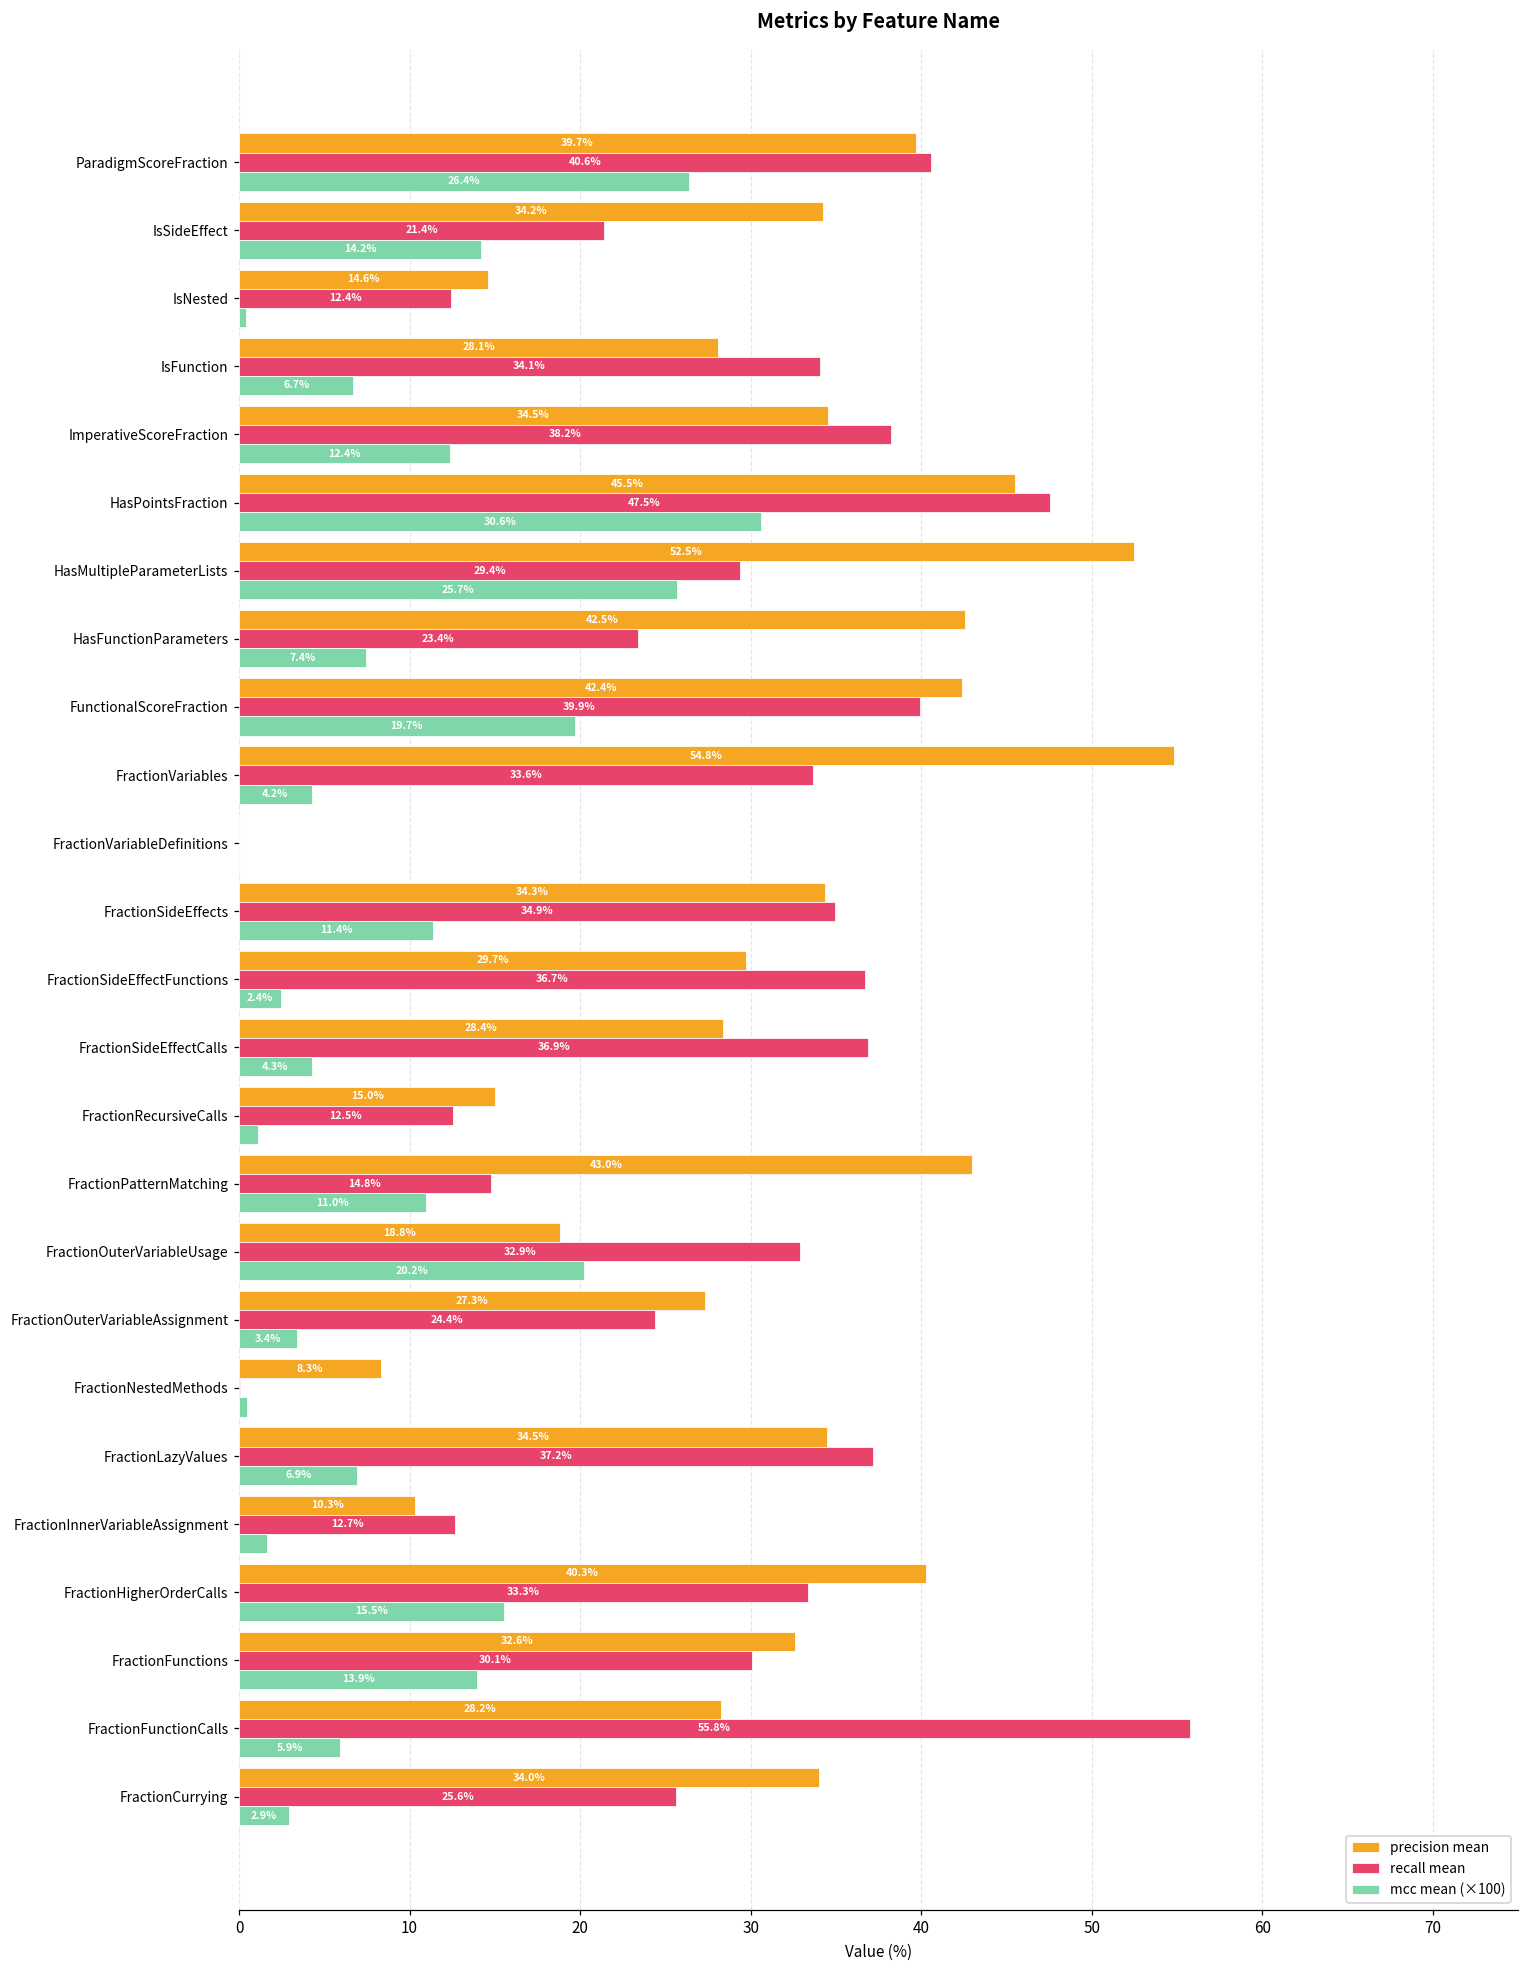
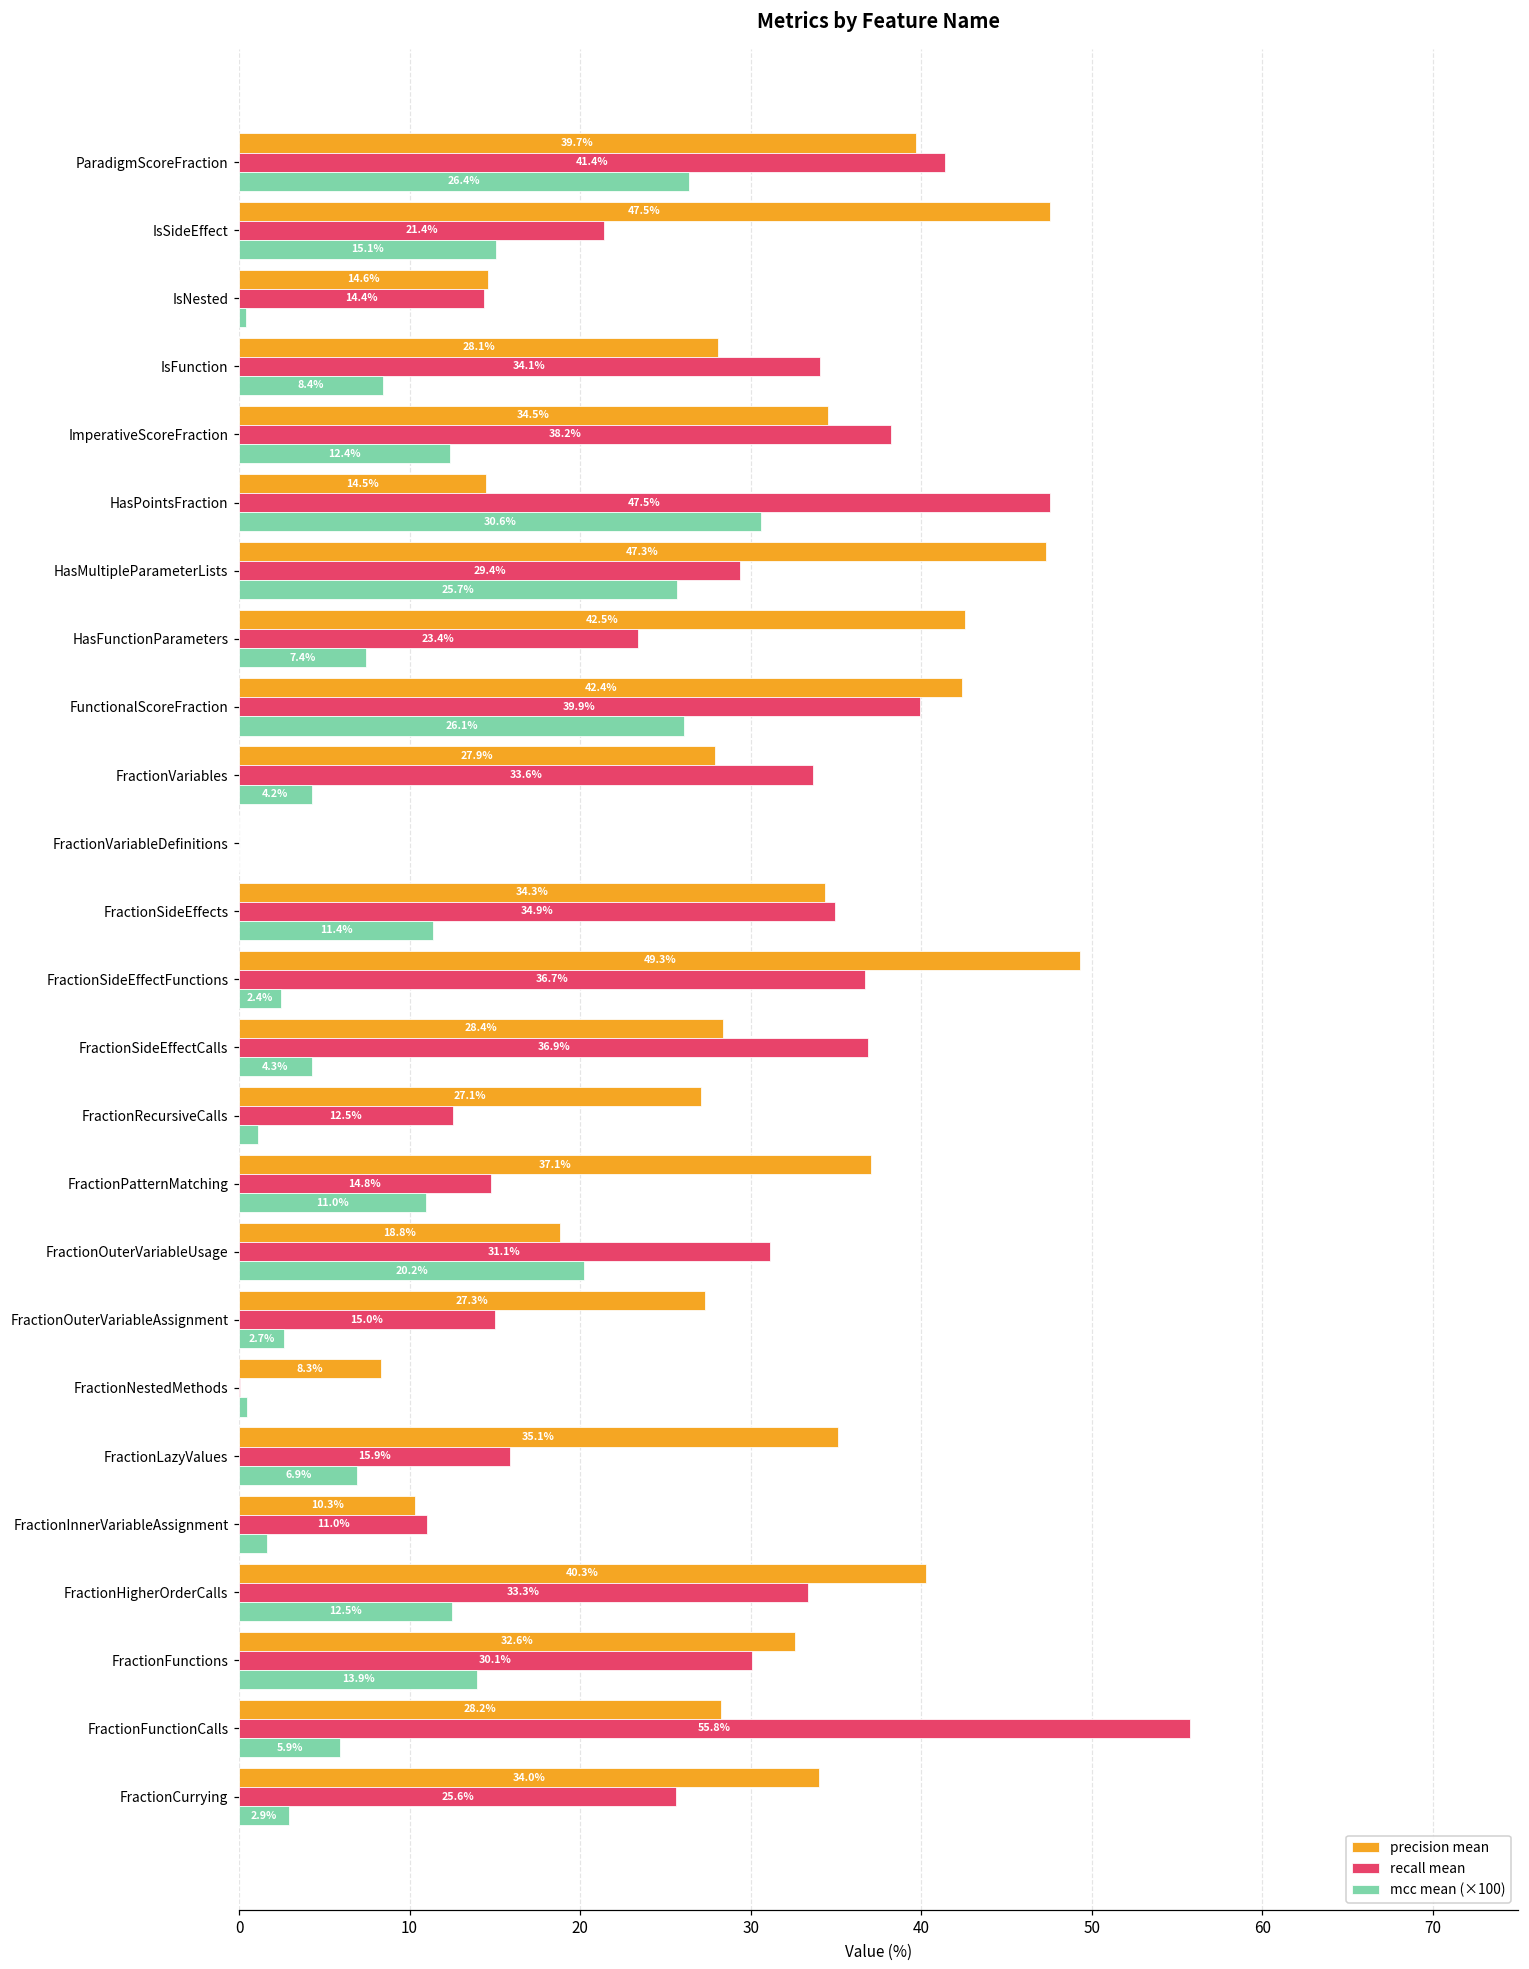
  {
    "precision mean": {
      "ParadigmScoreFraction": "39.7%",
-     "IsSideEffect": "34.2%",
+     "IsSideEffect": "47.5%",
      "IsNested": "14.6%",
      "IsFunction": "28.1%",
      "ImperativeScoreFraction": "34.5%",
-     "HasPointsFraction": "45.5%",
-     "HasMultipleParameterLists": "52.5%",
+     "HasPointsFraction": "14.5%",
+     "HasMultipleParameterLists": "47.3%",
      "HasFunctionParameters": "42.5%",
      "FunctionalScoreFraction": "42.4%",
-     "FractionVariables": "54.8%",
+     "FractionVariables": "27.9%",
      "FractionSideEffects": "34.3%",
-     "FractionSideEffectFunctions": "29.7%",
+     "FractionSideEffectFunctions": "49.3%",
      "FractionSideEffectCalls": "28.4%",
-     "FractionRecursiveCalls": "15.0%",
-     "FractionPatternMatching": "43.0%",
+     "FractionRecursiveCalls": "27.1%",
+     "FractionPatternMatching": "37.1%",
      "FractionOuterVariableUsage": "18.8%",
      "FractionOuterVariableAssignment": "27.3%",
      "FractionNestedMethods": "8.3%",
-     "FractionLazyValues": "34.5%",
+     "FractionLazyValues": "35.1%",
      "FractionInnerVariableAssignment": "10.3%",
      "FractionHigherOrderCalls": "40.3%",
      "FractionFunctions": "32.6%",
      "FractionFunctionCalls": "28.2%",
      "FractionCurrying": "34.0%"
    },
    "recall mean": {
-     "ParadigmScoreFraction": "40.6%",
+     "ParadigmScoreFraction": "41.4%",
      "IsSideEffect": "21.4%",
-     "IsNested": "12.4%",
+     "IsNested": "14.4%",
      "IsFunction": "34.1%",
      "ImperativeScoreFraction": "38.2%",
      "HasPointsFraction": "47.5%",
      "HasMultipleParameterLists": "29.4%",
      "HasFunctionParameters": "23.4%",
      "FunctionalScoreFraction": "39.9%",
      "FractionVariables": "33.6%",
      "FractionSideEffects": "34.9%",
      "FractionSideEffectFunctions": "36.7%",
      "FractionSideEffectCalls": "36.9%",
      "FractionRecursiveCalls": "12.5%",
      "FractionPatternMatching": "14.8%",
-     "FractionOuterVariableUsage": "32.9%",
-     "FractionOuterVariableAssignment": "24.4%",
-     "FractionLazyValues": "37.2%",
-     "FractionInnerVariableAssignment": "12.7%",
+     "FractionOuterVariableUsage": "31.1%",
+     "FractionOuterVariableAssignment": "15.0%",
+     "FractionLazyValues": "15.9%",
+     "FractionInnerVariableAssignment": "11.0%",
      "FractionHigherOrderCalls": "33.3%",
      "FractionFunctions": "30.1%",
      "FractionFunctionCalls": "55.8%",
      "FractionCurrying": "25.6%"
    },
    "mcc mean (×100)": {
      "ParadigmScoreFraction": "26.4%",
-     "IsSideEffect": "14.2%",
-     "IsFunction": "6.7%",
+     "IsSideEffect": "15.1%",
+     "IsFunction": "8.4%",
      "ImperativeScoreFraction": "12.4%",
      "HasPointsFraction": "30.6%",
      "HasMultipleParameterLists": "25.7%",
      "HasFunctionParameters": "7.4%",
-     "FunctionalScoreFraction": "19.7%",
+     "FunctionalScoreFraction": "26.1%",
      "FractionVariables": "4.2%",
      "FractionSideEffects": "11.4%",
      "FractionSideEffectFunctions": "2.4%",
      "FractionSideEffectCalls": "4.3%",
      "FractionPatternMatching": "11.0%",
      "FractionOuterVariableUsage": "20.2%",
-     "FractionOuterVariableAssignment": "3.4%",
+     "FractionOuterVariableAssignment": "2.7%",
      "FractionLazyValues": "6.9%",
-     "FractionHigherOrderCalls": "15.5%",
+     "FractionHigherOrderCalls": "12.5%",
      "FractionFunctions": "13.9%",
      "FractionFunctionCalls": "5.9%",
      "FractionCurrying": "2.9%"
    }
  }
